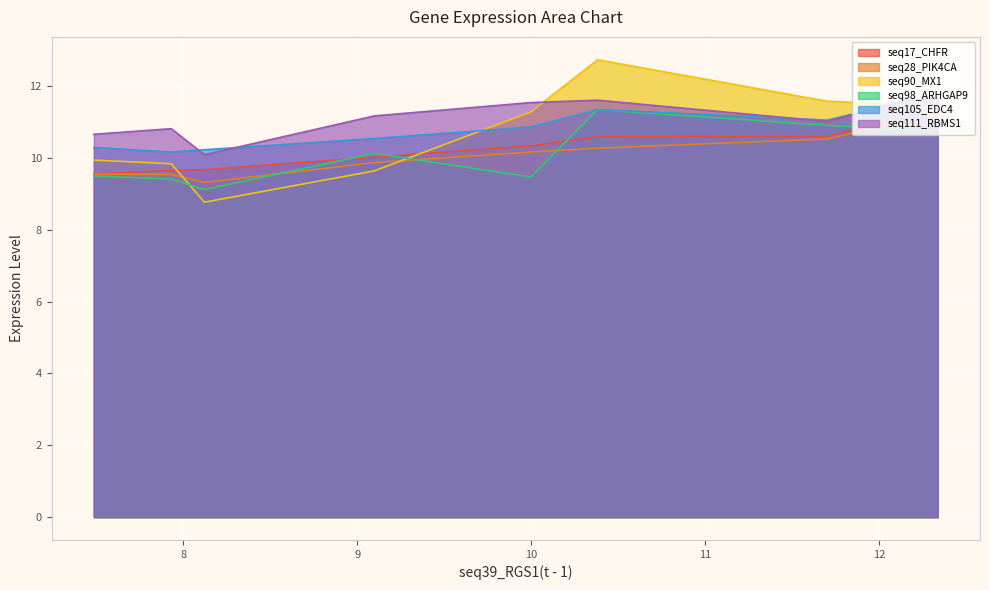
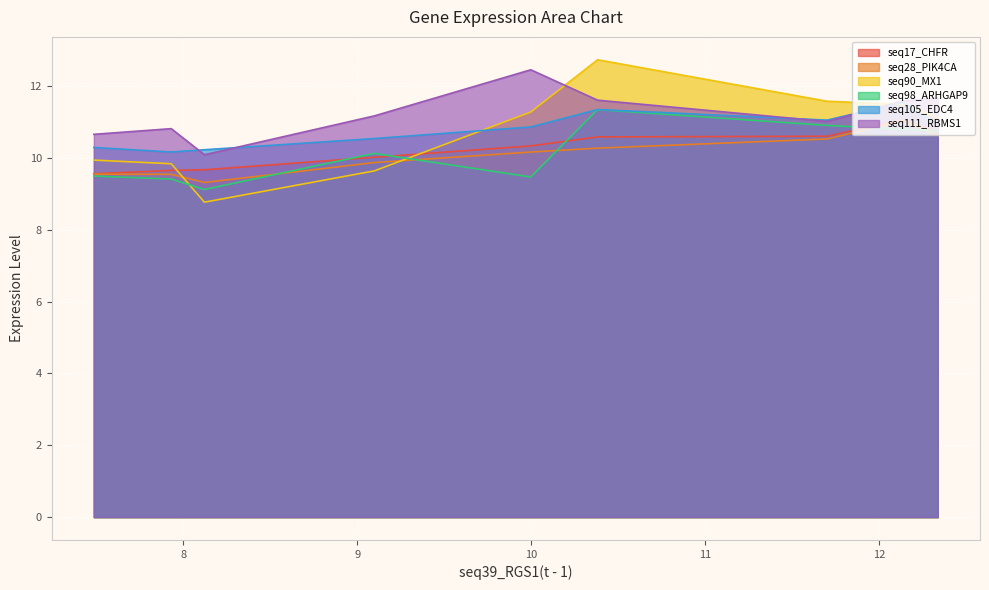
  {
    "seq90_MX1": {
      "10": 11.3
    },
    "seq98_ARHGAP9": {
      "10": 9.5
    },
    "seq105_EDC4": {
      "10": 10.9
    },
    "seq111_RBMS1": {
-     "10": 11.5
+     "10": 12.5
    }
  }
